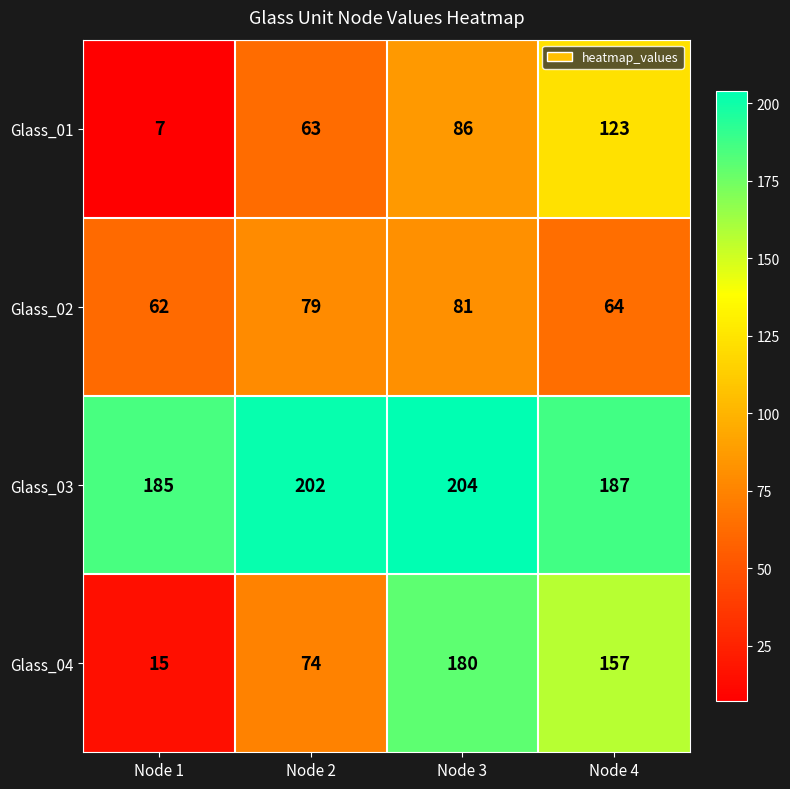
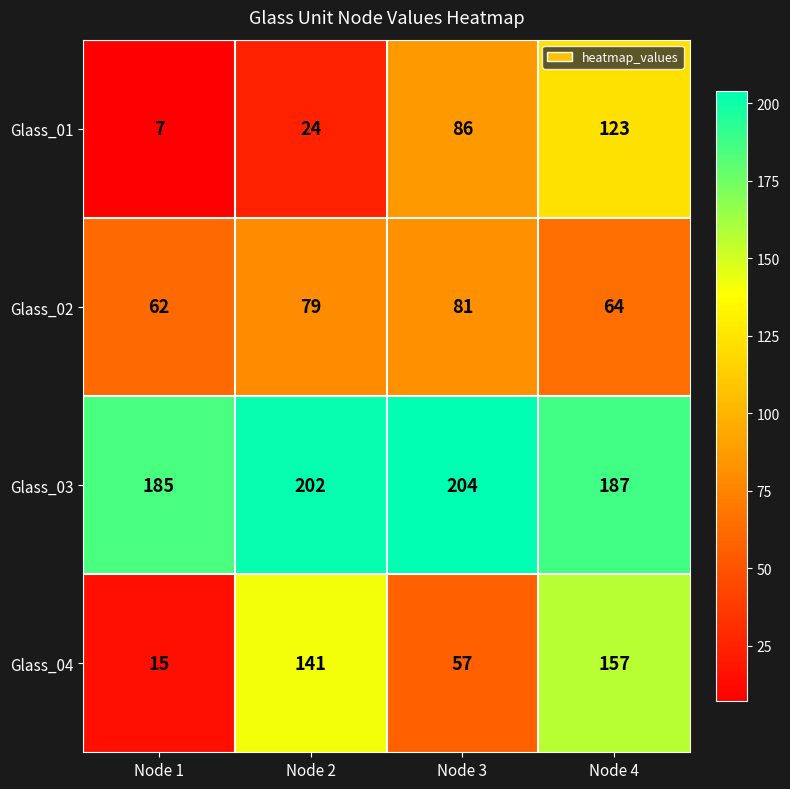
  {
    "Glass_01": {
      "Node 1": 7,
-     "Node 2": 63,
+     "Node 2": 24,
      "Node 3": 86,
      "Node 4": 123
    },
    "Glass_02": {
      "Node 1": 62,
      "Node 2": 79,
      "Node 3": 81,
      "Node 4": 64
    },
    "Glass_03": {
      "Node 1": 185,
      "Node 2": 202,
      "Node 3": 204,
      "Node 4": 187
    },
    "Glass_04": {
      "Node 1": 15,
-     "Node 2": 74,
-     "Node 3": 180,
+     "Node 2": 141,
+     "Node 3": 57,
      "Node 4": 157
    }
  }
